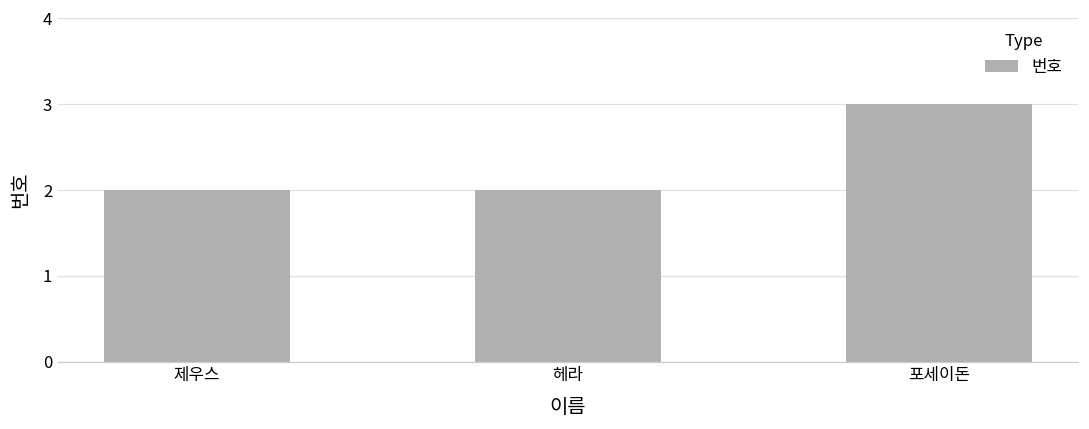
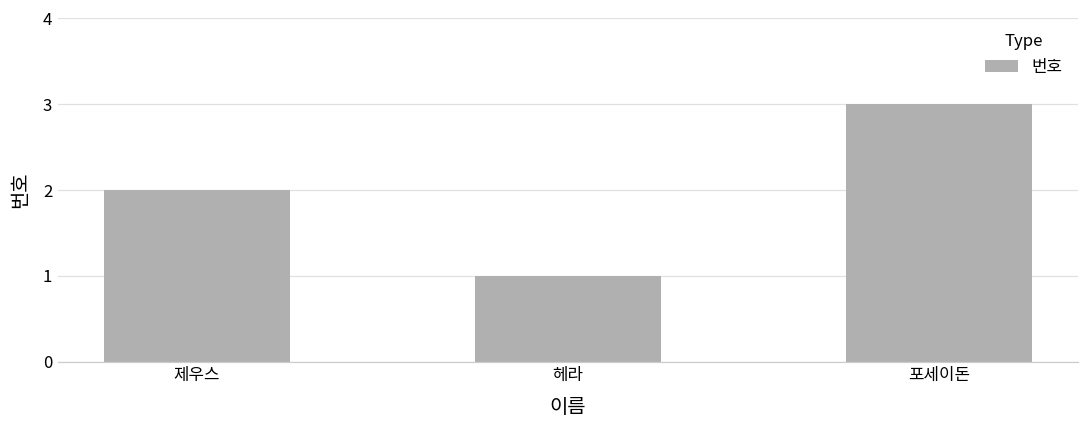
  {
    "제우스": 2,
-   "헤라": 2,
+   "헤라": 1,
    "포세이돈": 3
  }
